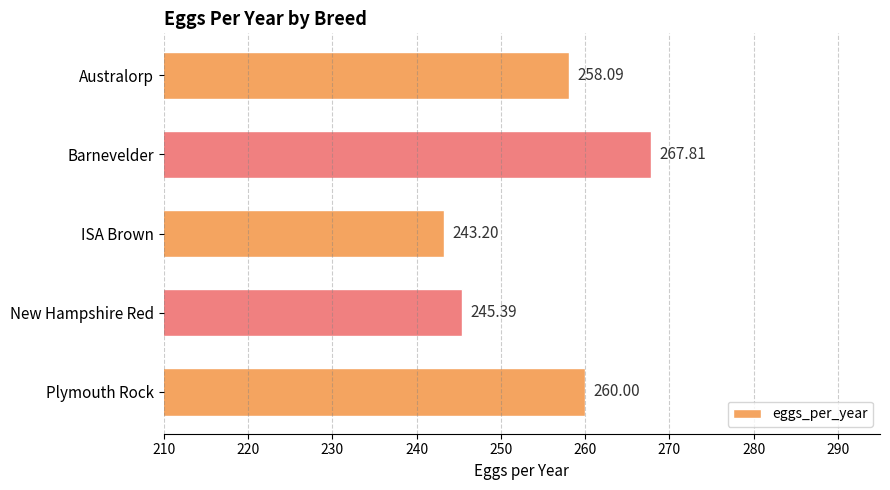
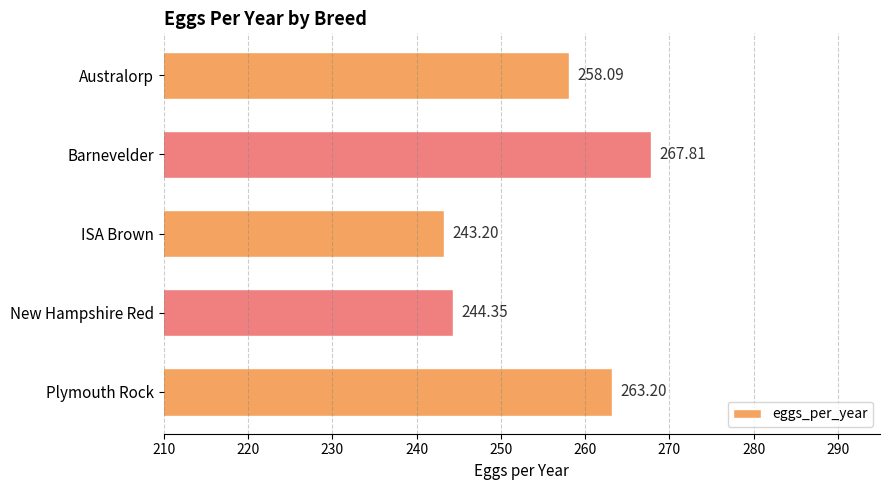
  {
    "Australorp": 258.09,
    "Barnevelder": 267.81,
    "ISA Brown": 243.20,
-   "New Hampshire Red": 245.39,
-   "Plymouth Rock": 260.00
+   "New Hampshire Red": 244.35,
+   "Plymouth Rock": 263.20
  }
